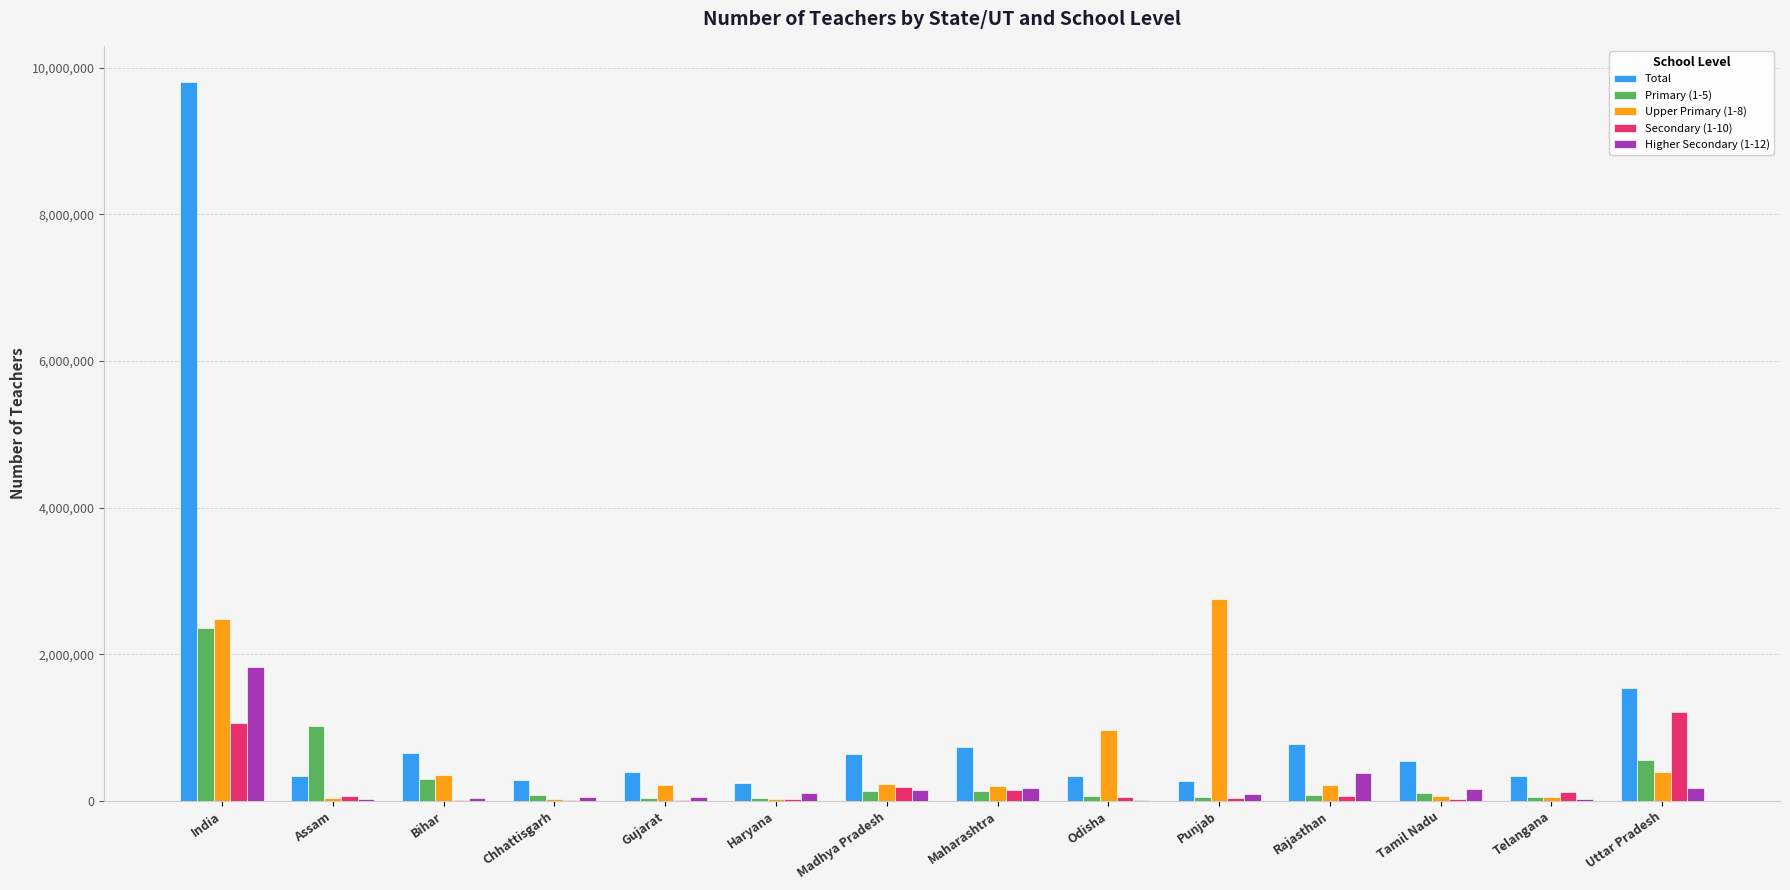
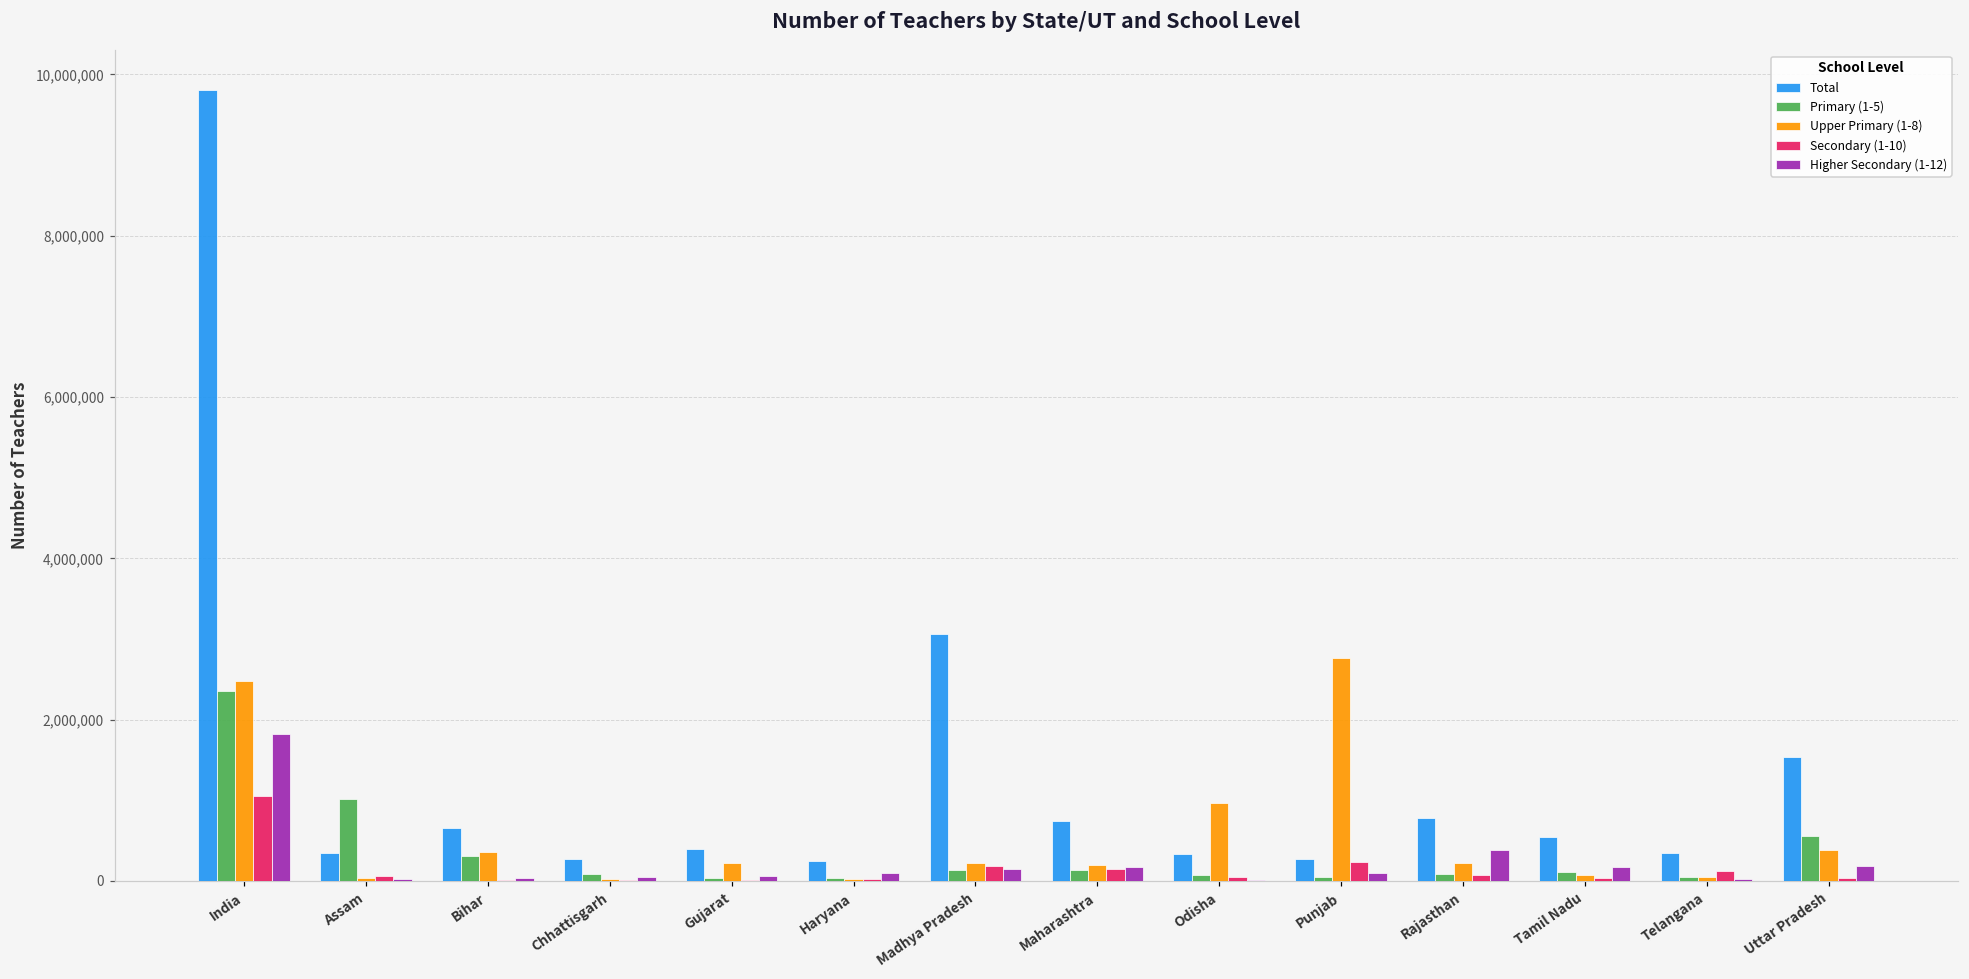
  {
    "Total": {
      "India": "9,800,000",
      "Assam": "300,000",
      "Bihar": "700,000",
      "Chhattisgarh": "300,000",
      "Gujarat": "400,000",
      "Haryana": "300,000",
-     "Madhya Pradesh": "600,000",
+     "Madhya Pradesh": "3,100,000",
      "Maharashtra": "700,000",
      "Odisha": "300,000",
      "Punjab": "300,000",
      "Rajasthan": "800,000",
      "Tamil Nadu": "600,000",
      "Telangana": "300,000",
      "Uttar Pradesh": "1,500,000"
    },
    "Primary (1-5)": {
      "India": "2,400,000",
      "Assam": "1,000,000",
      "Bihar": "300,000",
      "Chhattisgarh": "100,000",
      "Haryana": "0",
      "Madhya Pradesh": "100,000",
      "Maharashtra": "100,000",
      "Odisha": "100,000",
      "Punjab": "100,000",
      "Rajasthan": "100,000",
      "Tamil Nadu": "100,000",
      "Telangana": "0",
      "Uttar Pradesh": "600,000"
    },
    "Upper Primary (1-8)": {
      "India": "2,500,000",
      "Assam": "0",
      "Bihar": "400,000",
      "Gujarat": "200,000",
      "Madhya Pradesh": "200,000",
      "Maharashtra": "200,000",
      "Odisha": "1,000,000",
      "Punjab": "2,800,000",
      "Rajasthan": "200,000",
      "Tamil Nadu": "100,000",
      "Telangana": "100,000",
      "Uttar Pradesh": "400,000"
    },
    "Secondary (1-10)": {
      "India": "1,100,000",
      "Assam": "100,000",
      "Madhya Pradesh": "200,000",
      "Maharashtra": "200,000",
      "Odisha": "100,000",
-     "Punjab": "0",
+     "Punjab": "200,000",
      "Rajasthan": "100,000",
      "Telangana": "100,000",
-     "Uttar Pradesh": "1,200,000"
+     "Uttar Pradesh": "0"
    },
    "Higher Secondary (1-12)": {
      "India": "1,800,000",
      "Bihar": "0",
      "Chhattisgarh": "100,000",
      "Gujarat": "100,000",
      "Haryana": "100,000",
      "Madhya Pradesh": "100,000",
      "Maharashtra": "200,000",
      "Punjab": "100,000",
      "Rajasthan": "400,000",
      "Tamil Nadu": "200,000",
      "Uttar Pradesh": "200,000"
    }
  }
